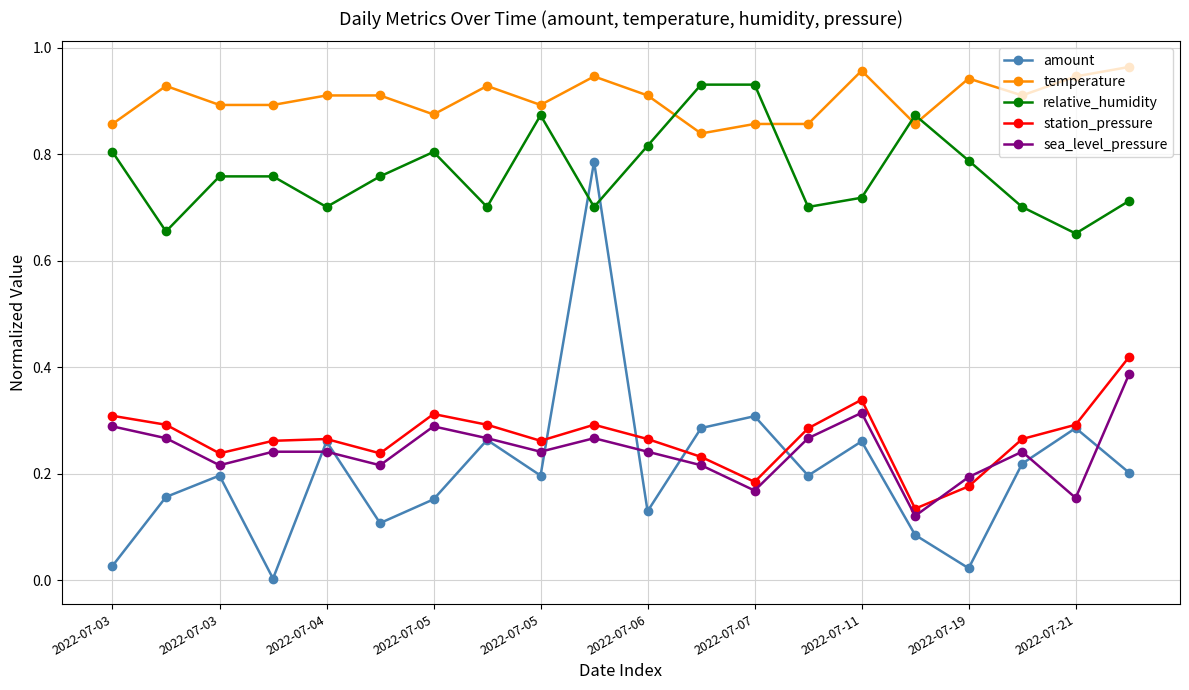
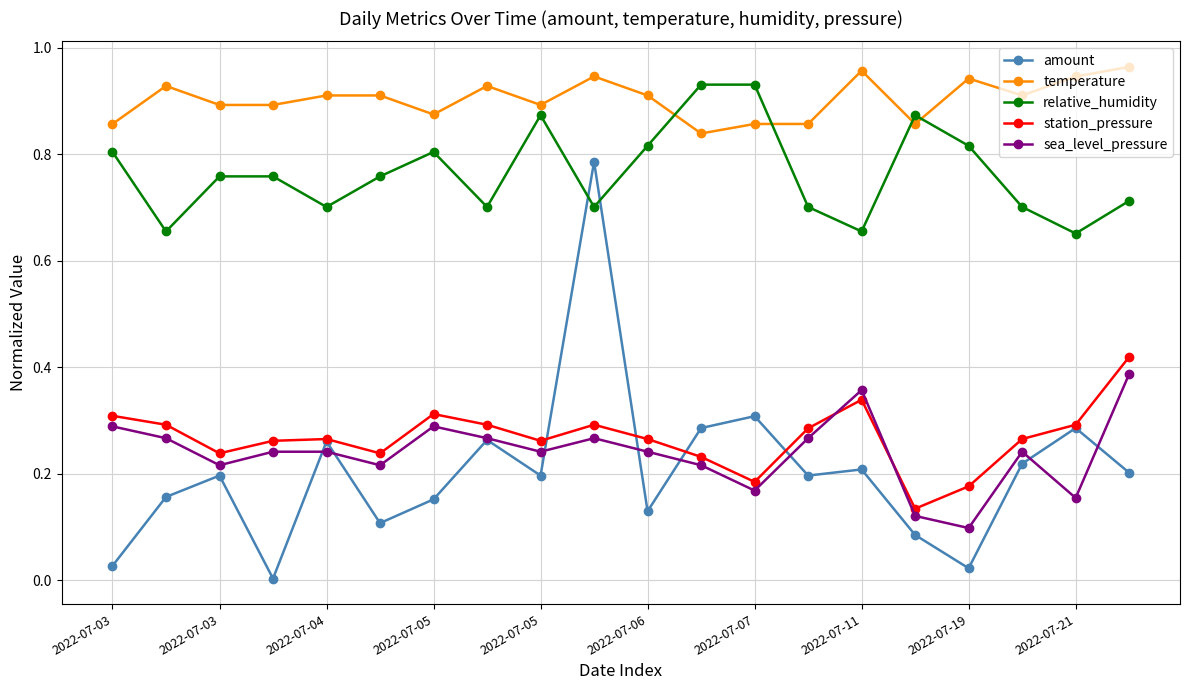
  {
    "amount": {
-     "2022-07-11": 0.26,
+     "2022-07-11": 0.21,
      "2022-07-19": 0.02,
      "2022-07-21": 0.29
    },
    "temperature": {
      "2022-07-11": 0.96,
      "2022-07-19": 0.94
    },
    "relative_humidity": {
-     "2022-07-11": 0.72,
-     "2022-07-19": 0.79,
+     "2022-07-11": 0.66,
+     "2022-07-19": 0.82,
      "2022-07-21": 0.65
    },
    "station_pressure": {
      "2022-07-11": 0.34,
      "2022-07-19": 0.18,
      "2022-07-21": 0.29
    },
    "sea_level_pressure": {
-     "2022-07-11": 0.31,
-     "2022-07-19": 0.19,
+     "2022-07-11": 0.36,
+     "2022-07-19": 0.10,
      "2022-07-21": 0.15
    }
  }
